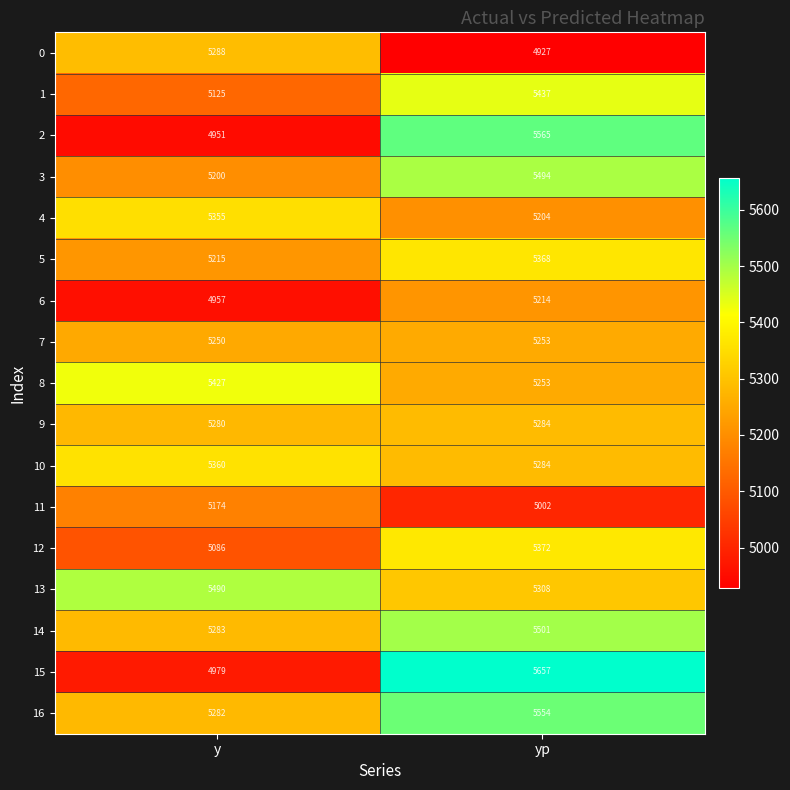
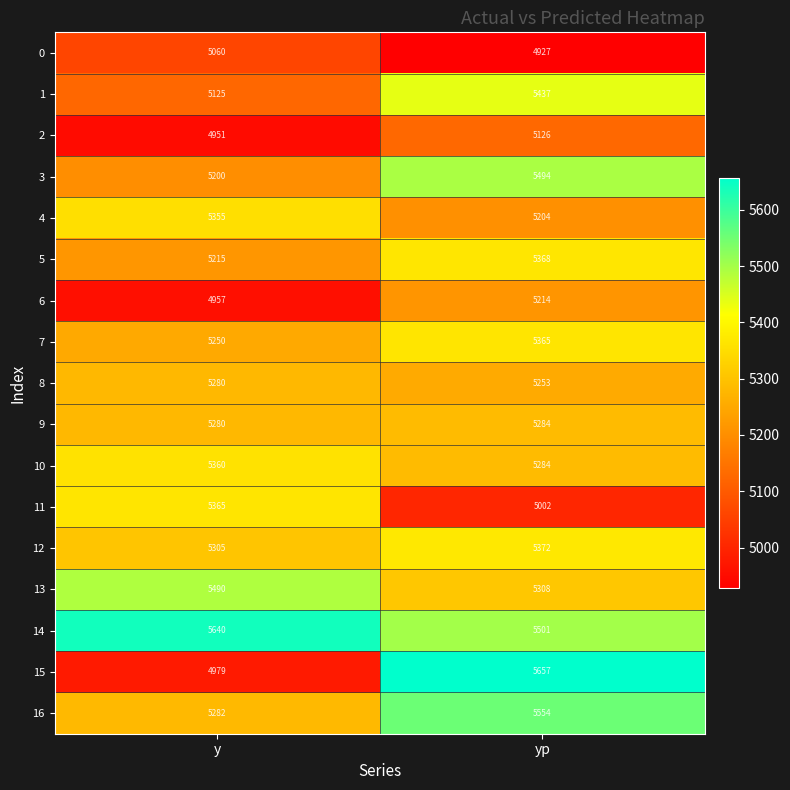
  {
    "0": {
-     "y": 5288,
+     "y": 5060,
      "yp": 4927
    },
    "1": {
      "y": 5125,
      "yp": 5437
    },
    "2": {
      "y": 4951,
-     "yp": 5565
+     "yp": 5126
    },
    "3": {
      "y": 5200,
      "yp": 5494
    },
    "4": {
      "y": 5355,
      "yp": 5204
    },
    "5": {
      "y": 5215,
      "yp": 5368
    },
    "6": {
      "y": 4957,
      "yp": 5214
    },
    "7": {
      "y": 5250,
-     "yp": 5253
+     "yp": 5365
    },
    "8": {
-     "y": 5427,
+     "y": 5280,
      "yp": 5253
    },
    "9": {
      "y": 5280,
      "yp": 5284
    },
    "10": {
      "y": 5360,
      "yp": 5284
    },
    "11": {
-     "y": 5174,
+     "y": 5365,
      "yp": 5002
    },
    "12": {
-     "y": 5086,
+     "y": 5305,
      "yp": 5372
    },
    "13": {
      "y": 5490,
      "yp": 5308
    },
    "14": {
-     "y": 5283,
+     "y": 5640,
      "yp": 5501
    },
    "15": {
      "y": 4979,
      "yp": 5657
    },
    "16": {
      "y": 5282,
      "yp": 5554
    }
  }
